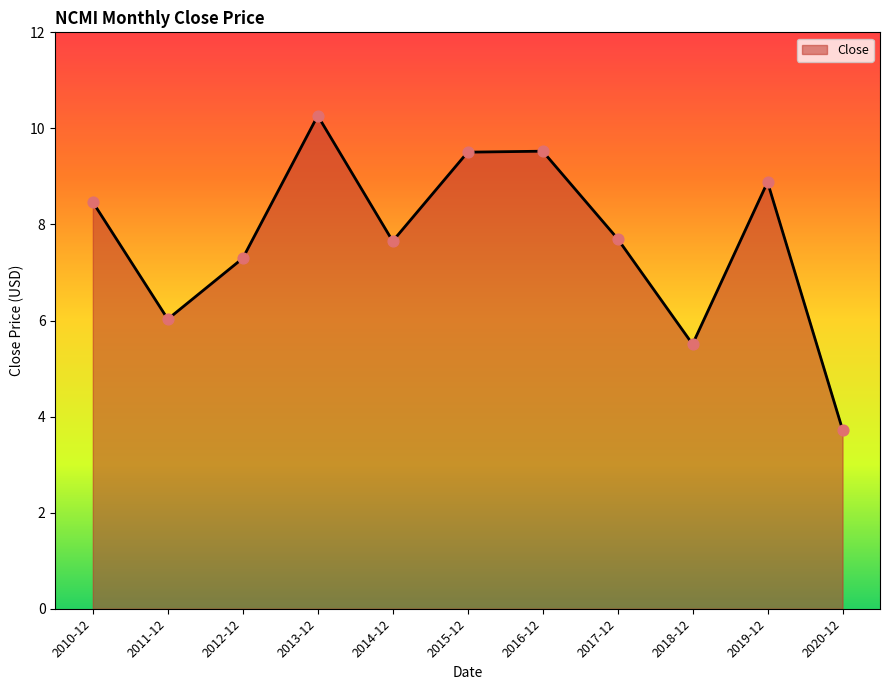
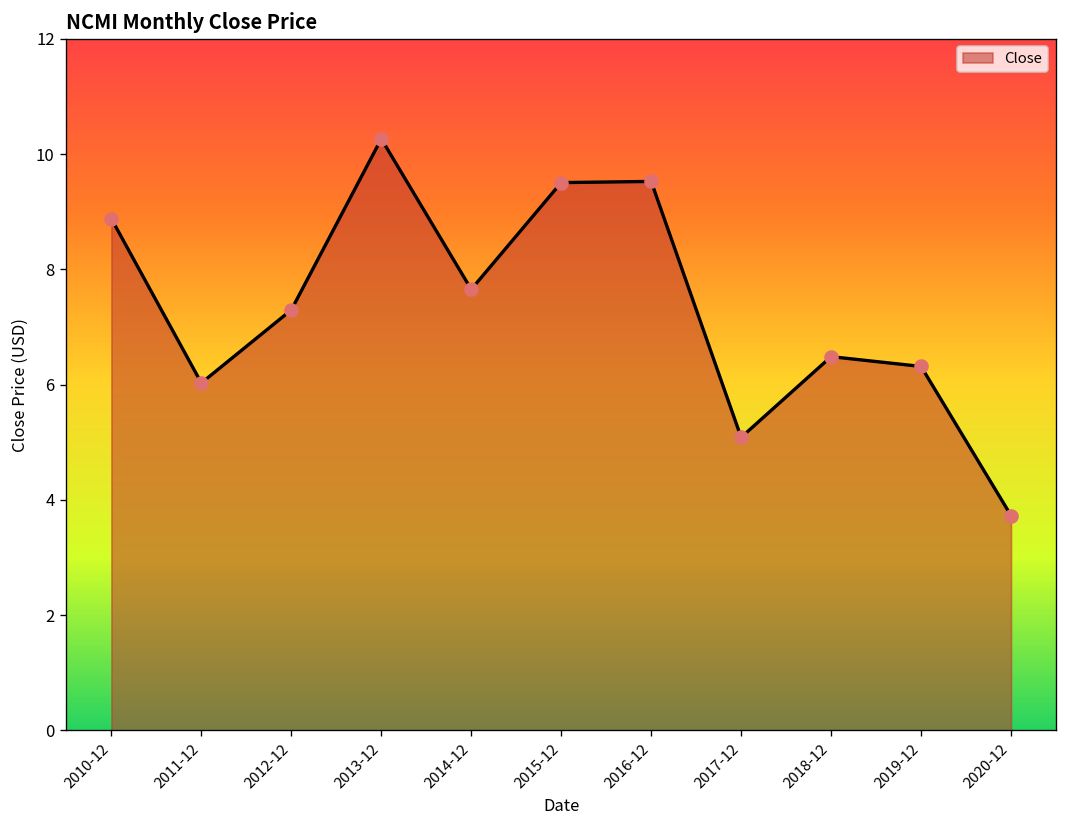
  {
-   "2010-12": 8.5,
+   "2010-12": 8.9,
    "2011-12": 6.0,
    "2012-12": 7.3,
    "2013-12": 10.3,
    "2014-12": 7.7,
    "2015-12": 9.5,
    "2016-12": 9.5,
-   "2017-12": 7.7,
-   "2018-12": 5.5,
-   "2019-12": 8.9,
+   "2017-12": 5.1,
+   "2018-12": 6.5,
+   "2019-12": 6.3,
    "2020-12": 3.7
  }
